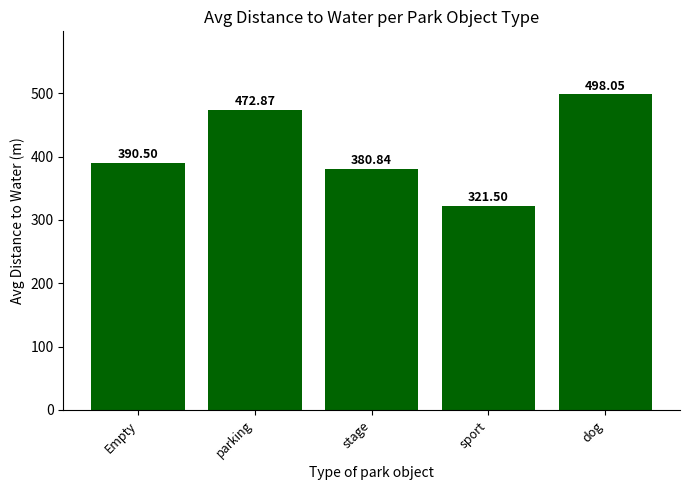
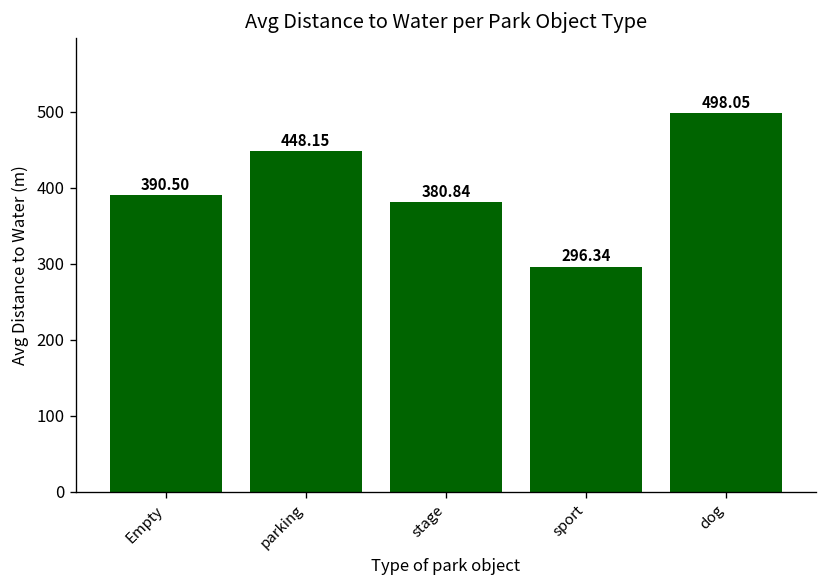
  {
    "Empty": 390.50,
-   "parking": 472.87,
+   "parking": 448.15,
    "stage": 380.84,
-   "sport": 321.50,
+   "sport": 296.34,
    "dog": 498.05
  }
